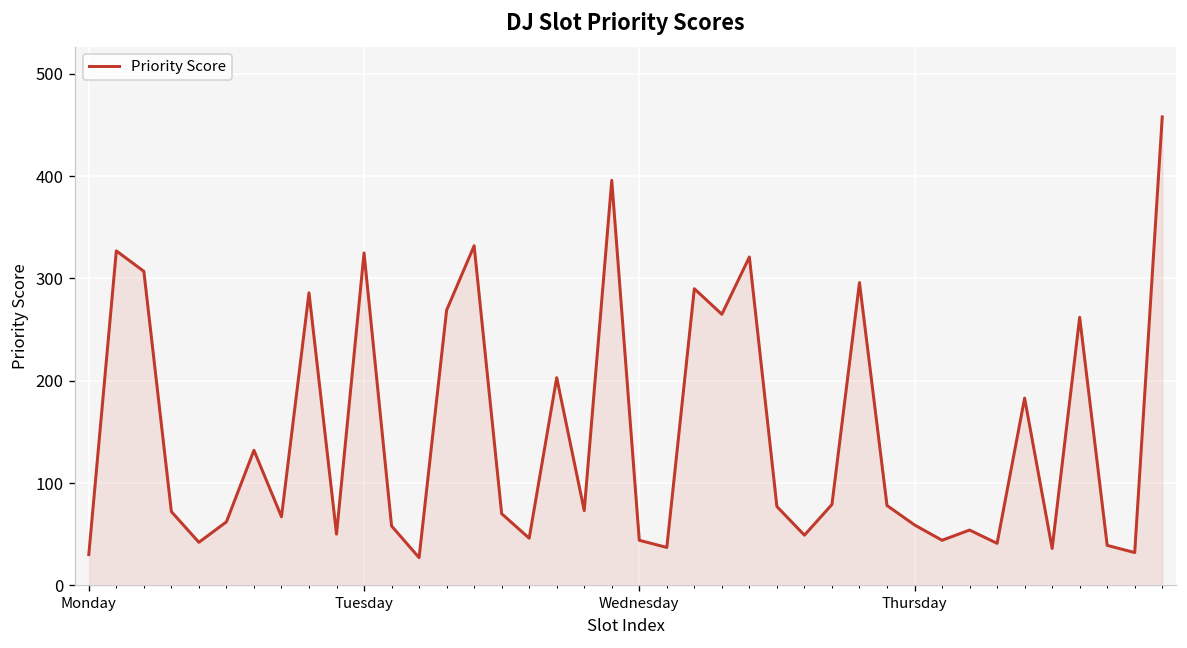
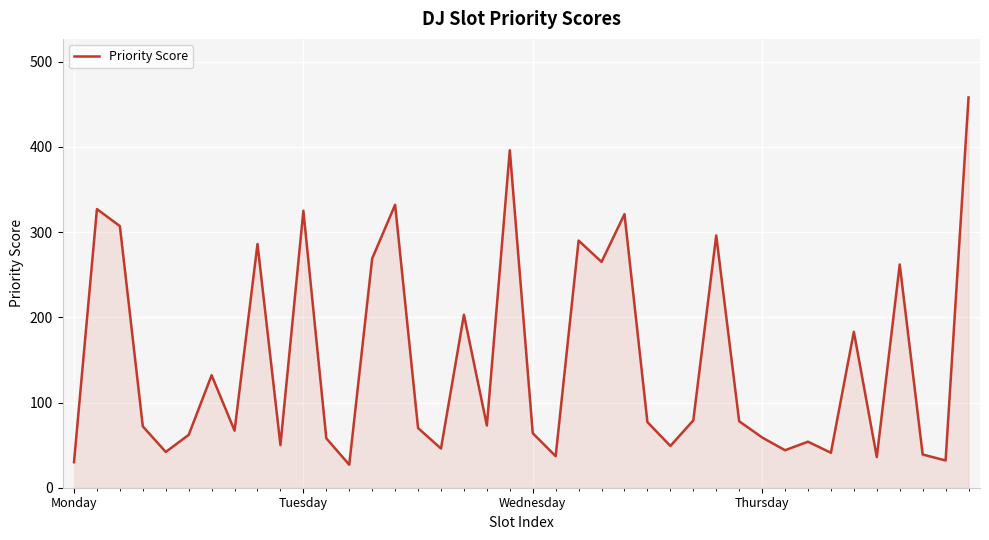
  {
    "Monday": 30,
    "Tuesday": 330,
-   "Wednesday": 40,
+   "Wednesday": 60,
    "Thursday": 60
  }
